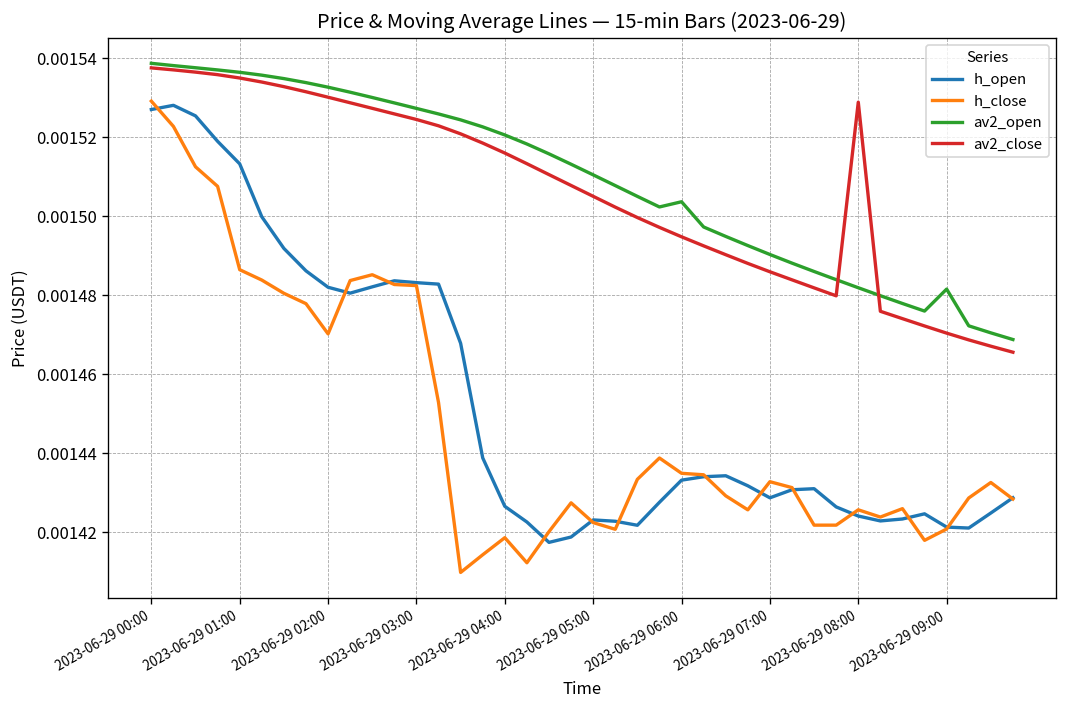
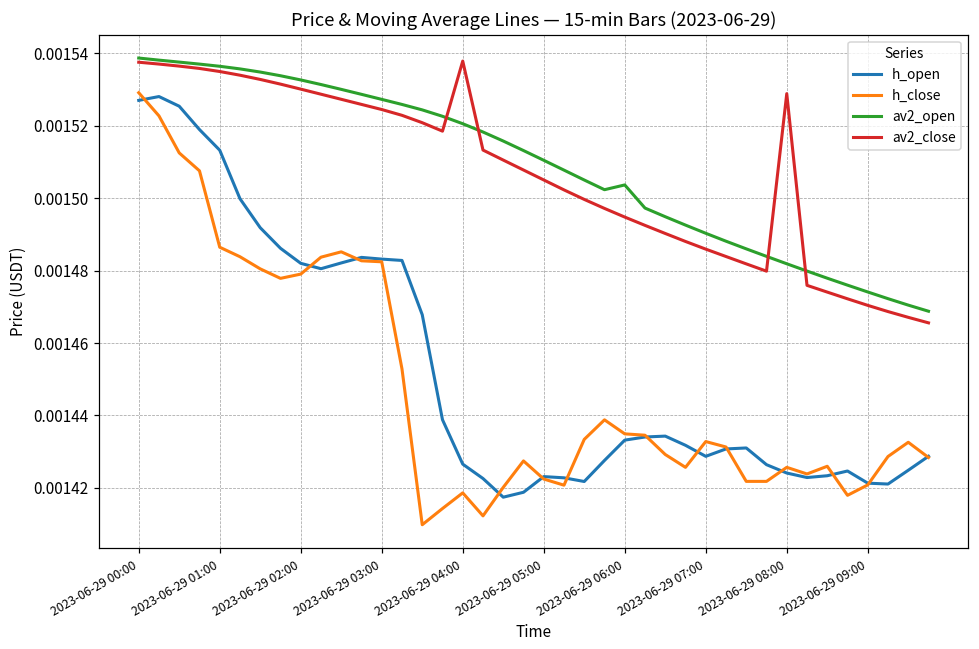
  {
    "h_open": {
      "2023-06-29 00:00": 0.001527,
      "2023-06-29 01:00": 0.001513,
      "2023-06-29 02:00": 0.001482,
      "2023-06-29 04:00": 0.001427,
      "2023-06-29 06:00": 0.001433,
      "2023-06-29 07:00": 0.001429,
      "2023-06-29 08:00": 0.001424
    },
    "h_close": {
      "2023-06-29 00:00": 0.001529,
      "2023-06-29 01:00": 0.001486,
-     "2023-06-29 02:00": 0.001470,
+     "2023-06-29 02:00": 0.001479,
      "2023-06-29 04:00": 0.001419,
      "2023-06-29 06:00": 0.001435,
      "2023-06-29 07:00": 0.001433,
      "2023-06-29 08:00": 0.001426
    },
    "av2_open": {
      "2023-06-29 00:00": 0.001539,
      "2023-06-29 01:00": 0.001536,
      "2023-06-29 02:00": 0.001533,
      "2023-06-29 03:00": 0.001527,
      "2023-06-29 04:00": 0.001521,
      "2023-06-29 05:00": 0.001510,
      "2023-06-29 06:00": 0.001504,
      "2023-06-29 07:00": 0.001490,
      "2023-06-29 08:00": 0.001482,
-     "2023-06-29 09:00": 0.001482
+     "2023-06-29 09:00": 0.001474
    },
    "av2_close": {
      "2023-06-29 00:00": 0.001538,
      "2023-06-29 01:00": 0.001535,
      "2023-06-29 02:00": 0.001530,
      "2023-06-29 03:00": 0.001525,
-     "2023-06-29 04:00": 0.001516,
+     "2023-06-29 04:00": 0.001538,
      "2023-06-29 05:00": 0.001505,
      "2023-06-29 06:00": 0.001495,
      "2023-06-29 07:00": 0.001486,
      "2023-06-29 08:00": 0.001529,
      "2023-06-29 09:00": 0.001470
    }
  }
